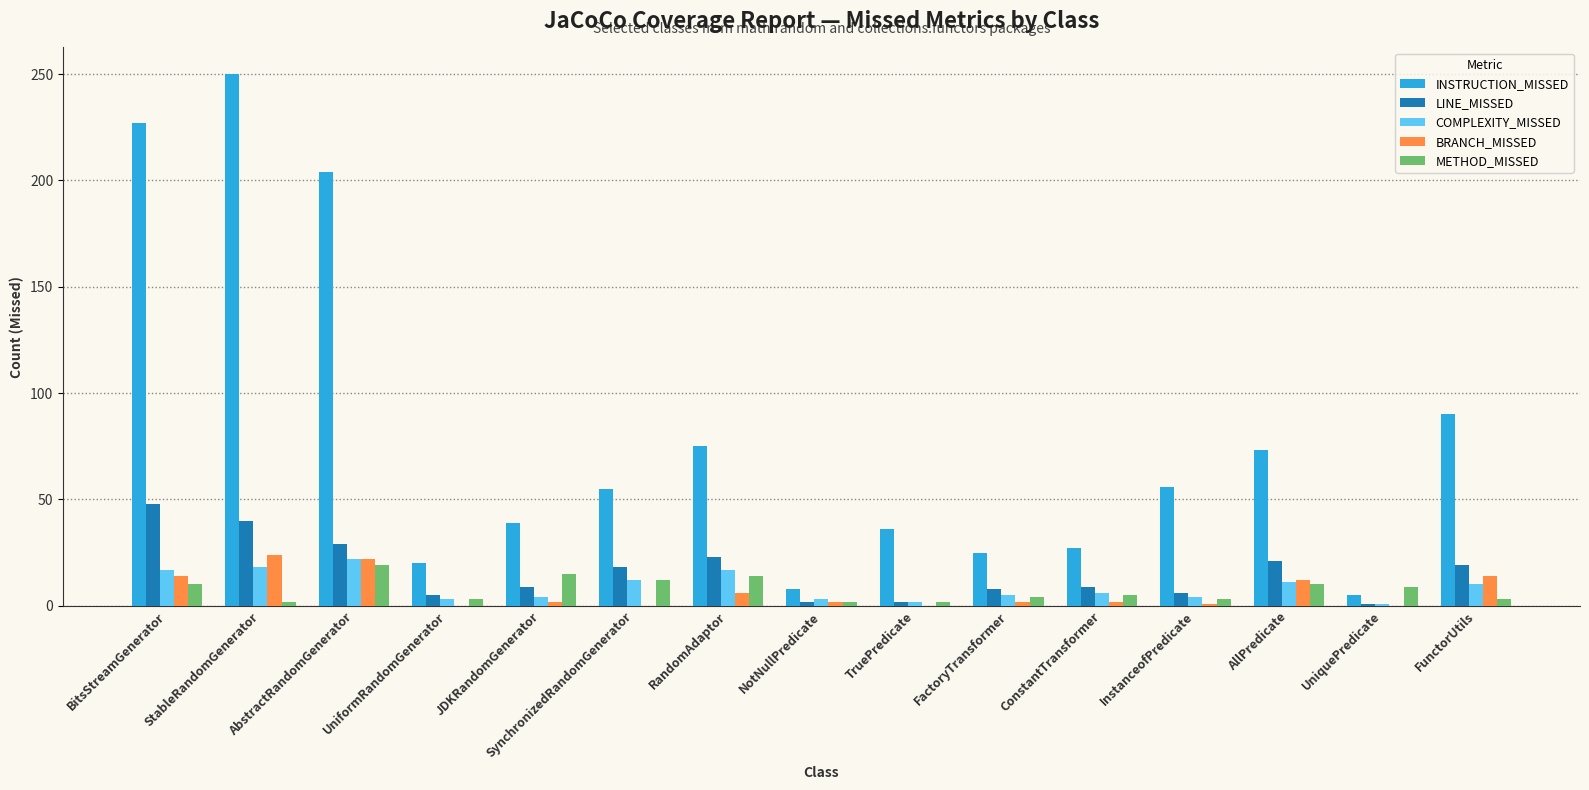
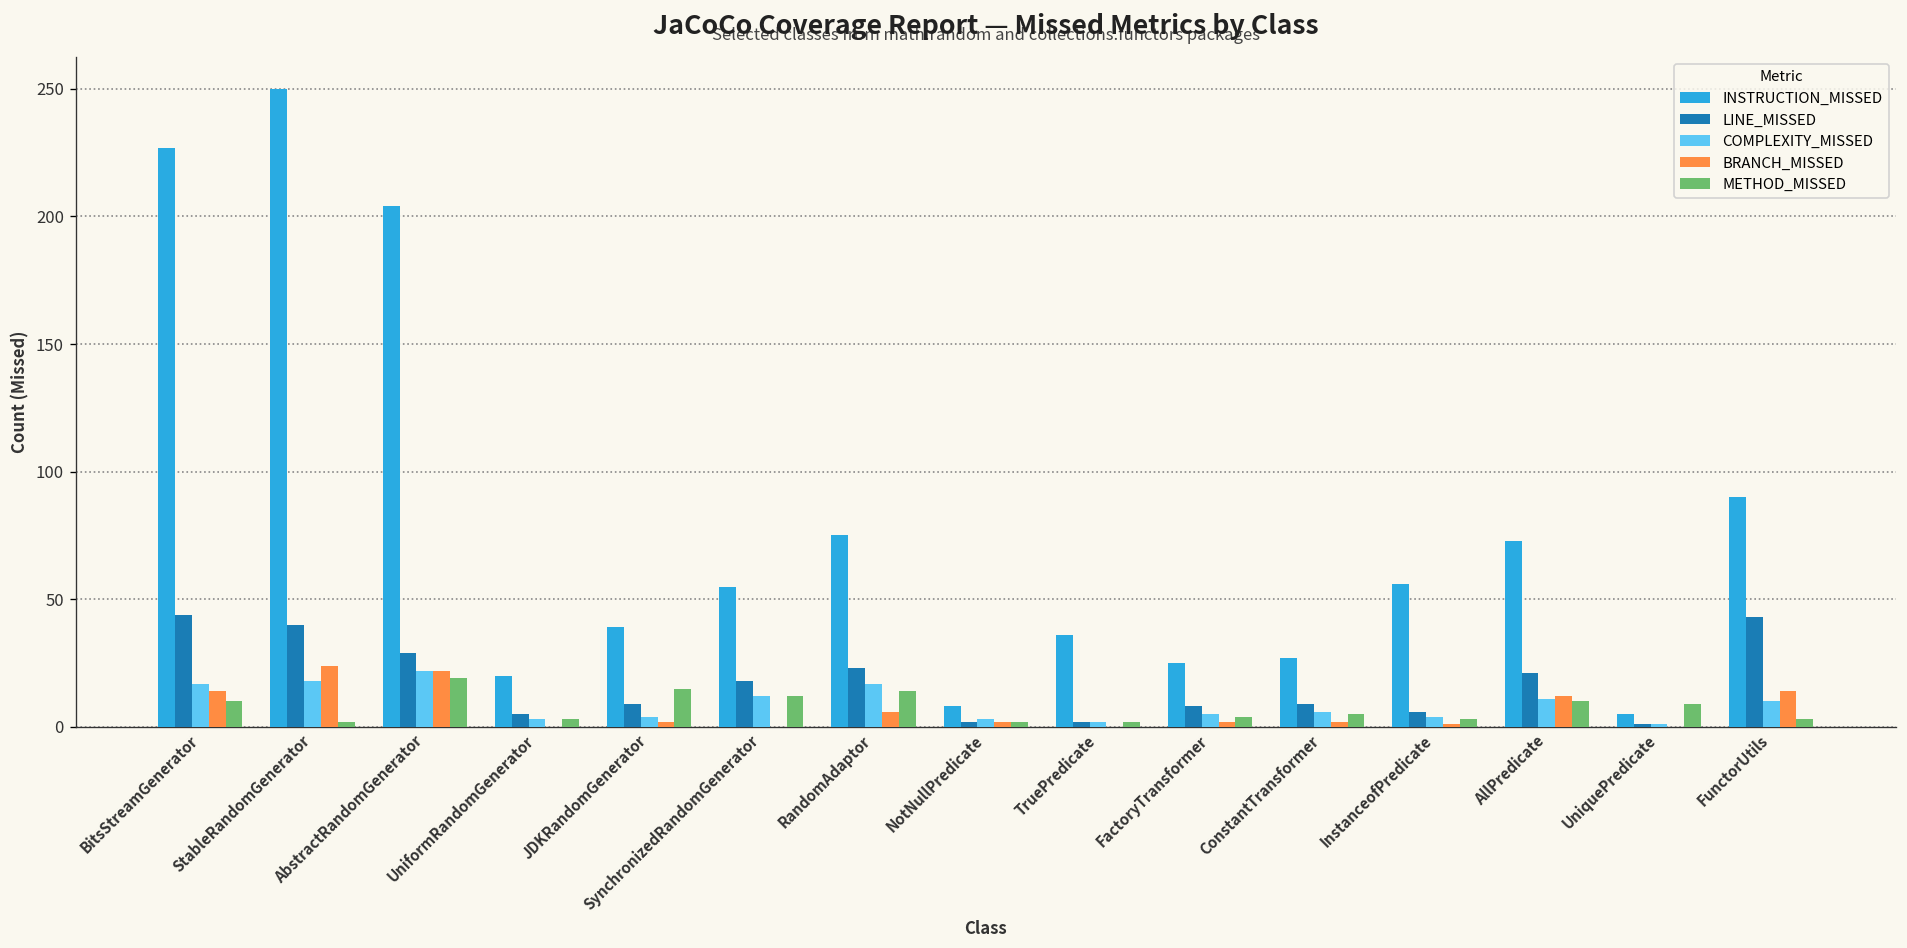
  {
    "INSTRUCTION_MISSED": {
      "BitsStreamGenerator": 227,
      "StableRandomGenerator": 250,
      "AbstractRandomGenerator": 204,
      "UniformRandomGenerator": 20,
      "JDKRandomGenerator": 39,
      "SynchronizedRandomGenerator": 55,
      "RandomAdaptor": 75,
      "NotNullPredicate": 8,
      "TruePredicate": 36,
      "FactoryTransformer": 25,
      "ConstantTransformer": 27,
      "InstanceofPredicate": 56,
      "AllPredicate": 73,
      "UniquePredicate": 5,
      "FunctorUtils": 90
    },
    "LINE_MISSED": {
-     "BitsStreamGenerator": 48,
+     "BitsStreamGenerator": 44,
      "StableRandomGenerator": 40,
      "AbstractRandomGenerator": 29,
      "UniformRandomGenerator": 5,
      "JDKRandomGenerator": 9,
      "SynchronizedRandomGenerator": 18,
      "RandomAdaptor": 23,
      "NotNullPredicate": 2,
      "TruePredicate": 2,
      "FactoryTransformer": 8,
      "ConstantTransformer": 9,
      "InstanceofPredicate": 6,
      "AllPredicate": 21,
-     "FunctorUtils": 19
+     "FunctorUtils": 43
    },
    "COMPLEXITY_MISSED": {
      "BitsStreamGenerator": 17,
      "StableRandomGenerator": 18,
      "AbstractRandomGenerator": 22,
      "UniformRandomGenerator": 3,
      "JDKRandomGenerator": 4,
      "SynchronizedRandomGenerator": 12,
      "RandomAdaptor": 17,
      "NotNullPredicate": 3,
      "TruePredicate": 2,
      "FactoryTransformer": 5,
      "ConstantTransformer": 6,
      "InstanceofPredicate": 4,
      "AllPredicate": 11,
      "FunctorUtils": 10
    },
    "BRANCH_MISSED": {
      "BitsStreamGenerator": 14,
      "StableRandomGenerator": 24,
      "AbstractRandomGenerator": 22,
      "UniformRandomGenerator": 0,
      "JDKRandomGenerator": 2,
      "SynchronizedRandomGenerator": 0,
      "RandomAdaptor": 6,
      "NotNullPredicate": 2,
      "TruePredicate": 0,
      "FactoryTransformer": 2,
      "ConstantTransformer": 2,
      "AllPredicate": 12,
      "UniquePredicate": 0,
      "FunctorUtils": 14
    },
    "METHOD_MISSED": {
      "BitsStreamGenerator": 10,
      "StableRandomGenerator": 2,
      "AbstractRandomGenerator": 19,
      "UniformRandomGenerator": 3,
      "JDKRandomGenerator": 15,
      "SynchronizedRandomGenerator": 12,
      "RandomAdaptor": 14,
      "NotNullPredicate": 2,
      "TruePredicate": 2,
      "FactoryTransformer": 4,
      "ConstantTransformer": 5,
      "InstanceofPredicate": 3,
      "AllPredicate": 10,
      "UniquePredicate": 9,
      "FunctorUtils": 3
    }
  }
